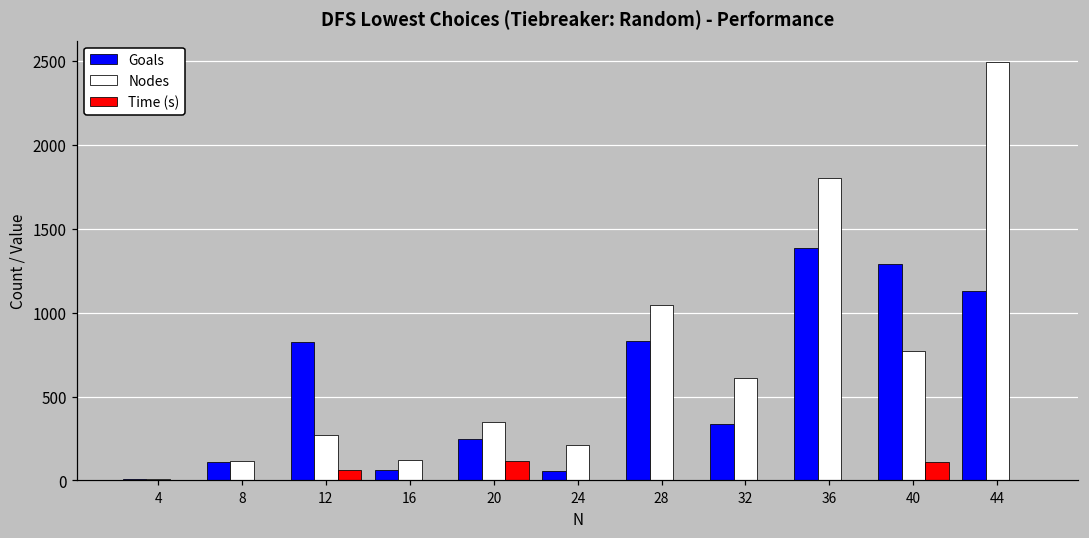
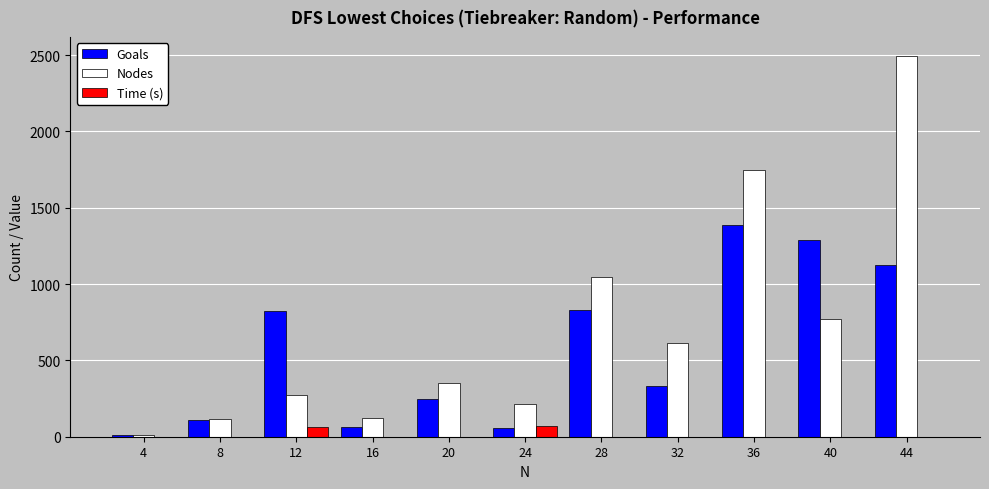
  {
    "Goals": {
      "8": 110,
      "12": 830,
      "16": 60,
      "20": 250,
      "24": 60,
      "28": 830,
      "32": 340,
      "36": 1390,
      "40": 1290,
      "44": 1130
    },
    "Nodes": {
      "8": 120,
      "12": 270,
      "16": 130,
      "20": 350,
      "24": 210,
      "28": 1050,
      "32": 610,
-     "36": 1800,
+     "36": 1740,
      "40": 770,
      "44": 2490
    },
    "Time (s)": {
      "12": 70,
-     "20": 120,
-     "24": 0,
-     "40": 110
+     "20": 0,
+     "24": 70,
+     "40": 0
    }
  }
